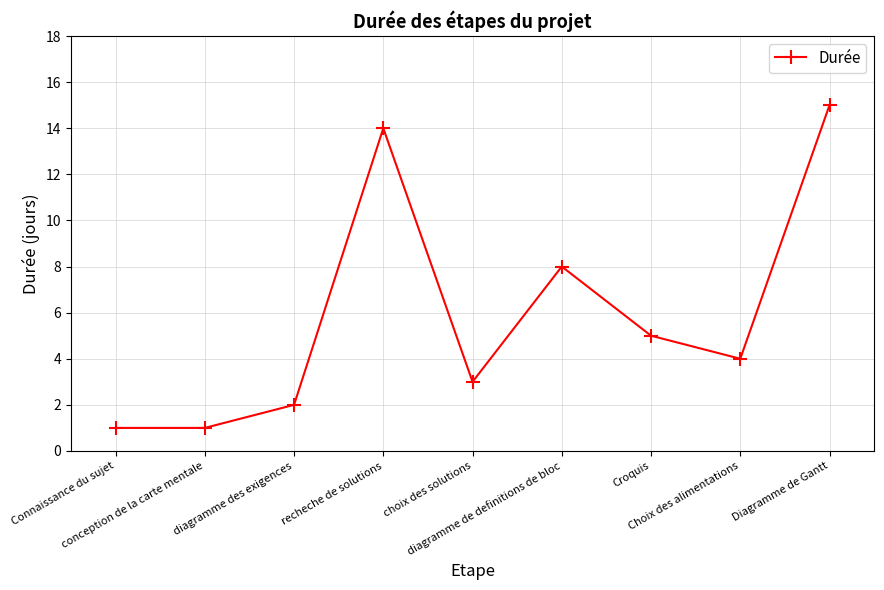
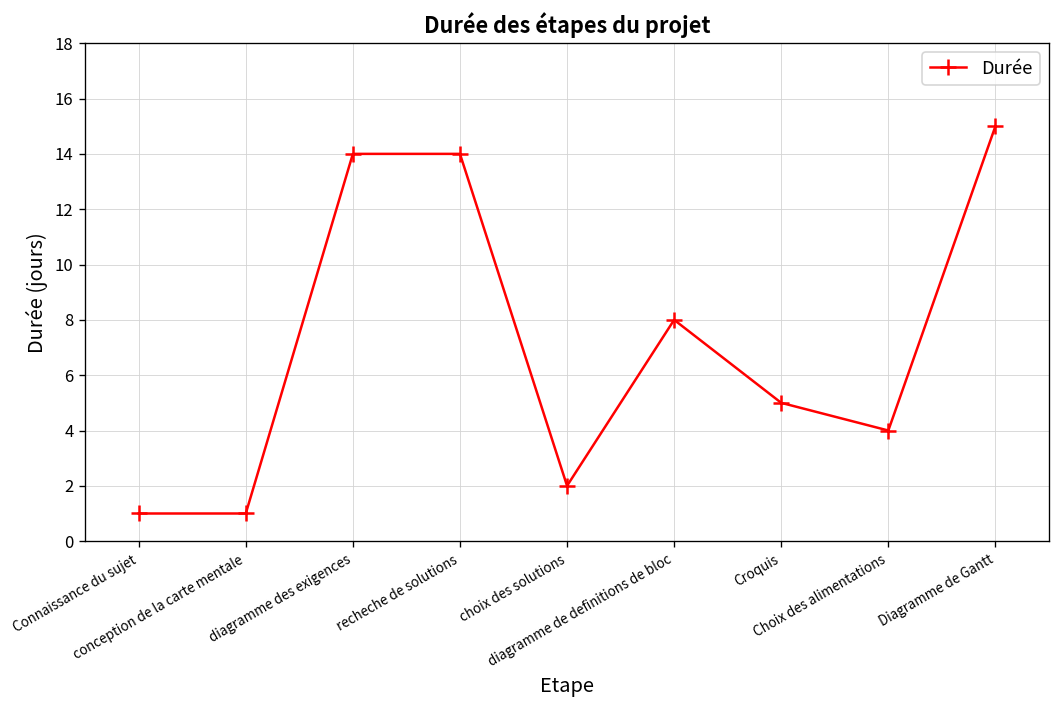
  {
    "Connaissance du sujet": 1,
    "conception de la carte mentale": 1,
-   "diagramme des exigences": 2,
+   "diagramme des exigences": 14,
    "recheche de solutions": 14,
-   "choix des solutions": 3,
+   "choix des solutions": 2,
    "diagramme de definitions de bloc": 8,
    "Croquis": 5,
    "Choix des alimentations": 4,
    "Diagramme de Gantt": 15
  }
